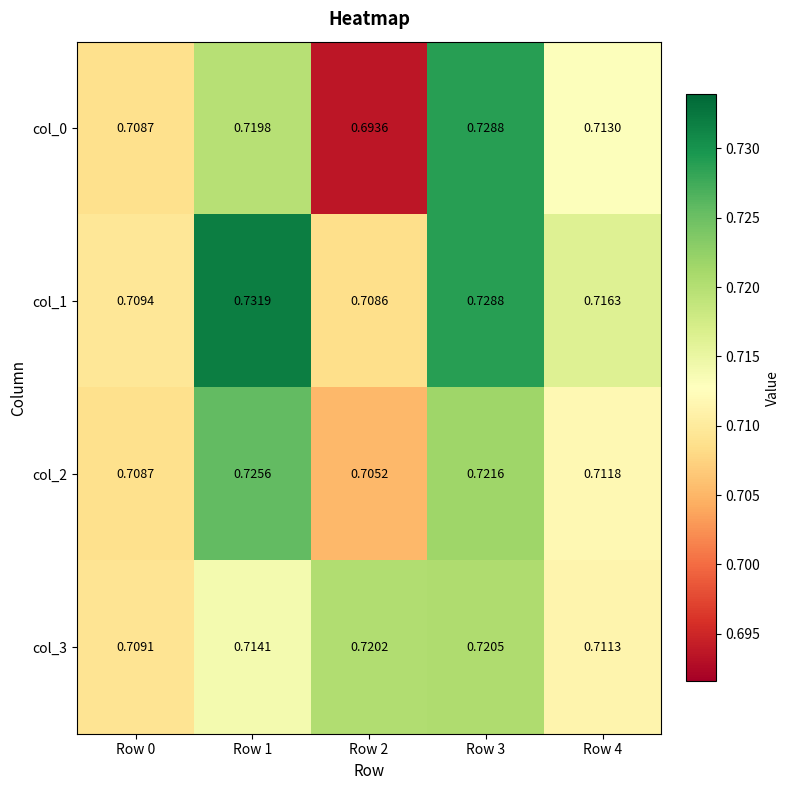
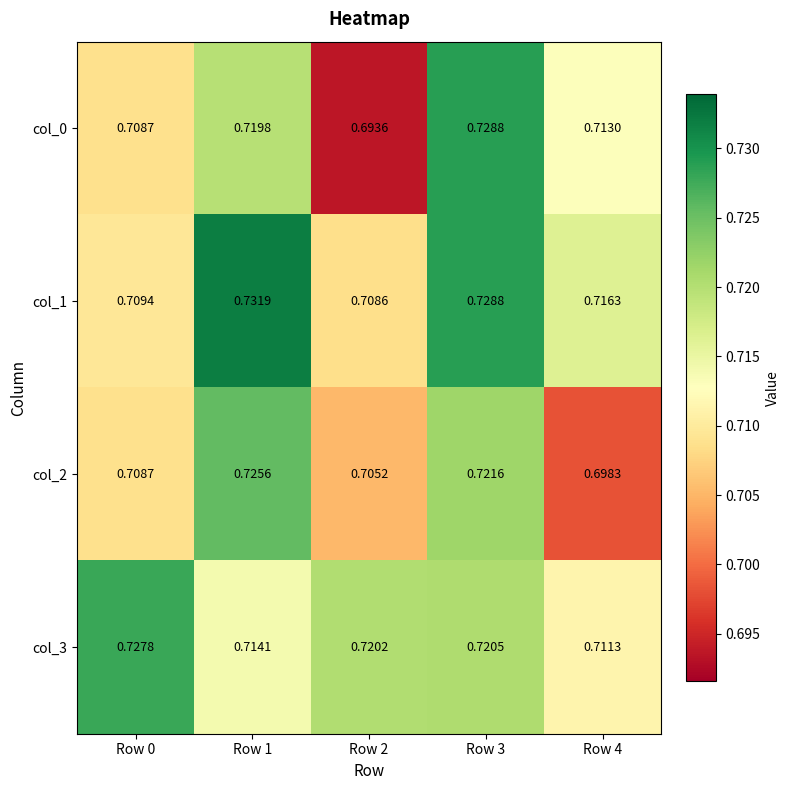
  {
    "col_0": {
      "Row 0": 0.7087,
      "Row 1": 0.7198,
      "Row 2": 0.6936,
      "Row 3": 0.7288,
      "Row 4": 0.7130
    },
    "col_1": {
      "Row 0": 0.7094,
      "Row 1": 0.7319,
      "Row 2": 0.7086,
      "Row 3": 0.7288,
      "Row 4": 0.7163
    },
    "col_2": {
      "Row 0": 0.7087,
      "Row 1": 0.7256,
      "Row 2": 0.7052,
      "Row 3": 0.7216,
-     "Row 4": 0.7118
+     "Row 4": 0.6983
    },
    "col_3": {
-     "Row 0": 0.7091,
+     "Row 0": 0.7278,
      "Row 1": 0.7141,
      "Row 2": 0.7202,
      "Row 3": 0.7205,
      "Row 4": 0.7113
    }
  }
